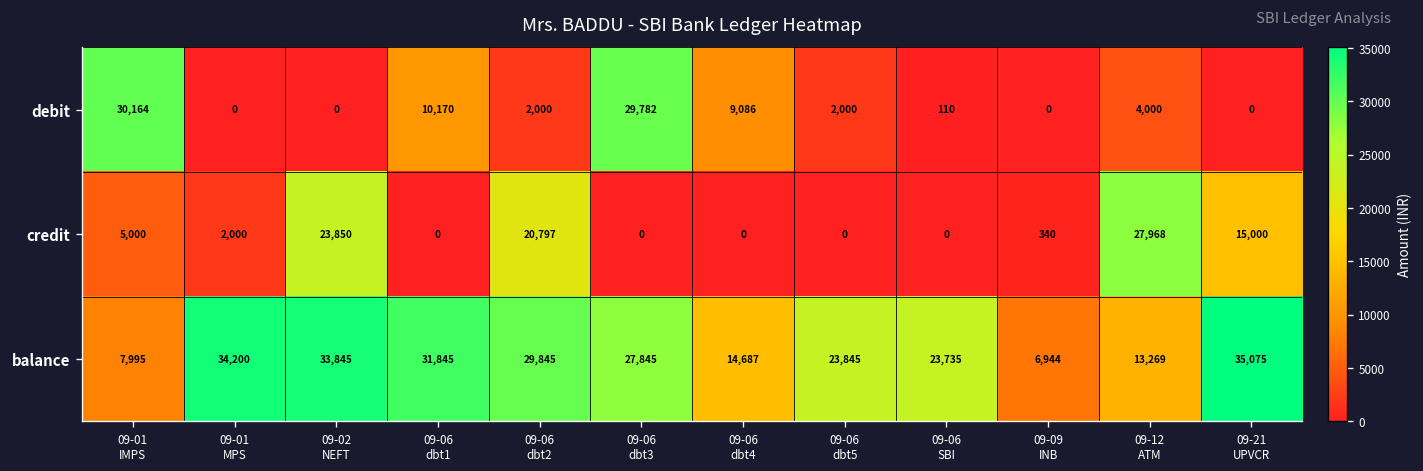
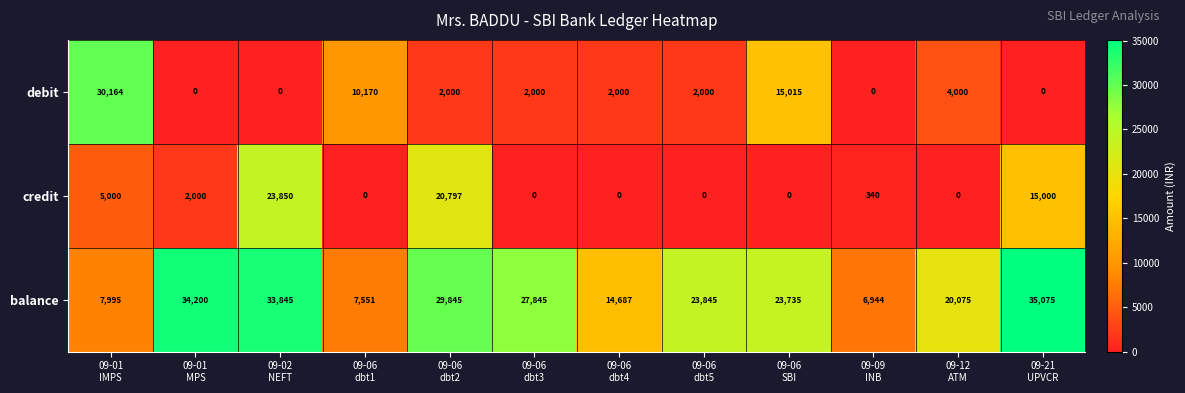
  {
    "debit": {
      "09-01 IMPS": "30,164",
      "09-01 MPS": "0",
      "09-02 NEFT": "0",
      "09-06 dbt1": "10,170",
      "09-06 dbt2": "2,000",
-     "09-06 dbt3": "29,782",
-     "09-06 dbt4": "9,086",
+     "09-06 dbt3": "2,000",
+     "09-06 dbt4": "2,000",
      "09-06 dbt5": "2,000",
-     "09-06 SBI": "110",
+     "09-06 SBI": "15,015",
      "09-09 INB": "0",
      "09-12 ATM": "4,000",
      "09-21 UPVCR": "0"
    },
    "credit": {
      "09-01 IMPS": "5,000",
      "09-01 MPS": "2,000",
      "09-02 NEFT": "23,850",
      "09-06 dbt1": "0",
      "09-06 dbt2": "20,797",
      "09-06 dbt3": "0",
      "09-06 dbt4": "0",
      "09-06 dbt5": "0",
      "09-06 SBI": "0",
      "09-09 INB": "340",
-     "09-12 ATM": "27,968",
+     "09-12 ATM": "0",
      "09-21 UPVCR": "15,000"
    },
    "balance": {
      "09-01 IMPS": "7,995",
      "09-01 MPS": "34,200",
      "09-02 NEFT": "33,845",
-     "09-06 dbt1": "31,845",
+     "09-06 dbt1": "7,551",
      "09-06 dbt2": "29,845",
      "09-06 dbt3": "27,845",
      "09-06 dbt4": "14,687",
      "09-06 dbt5": "23,845",
      "09-06 SBI": "23,735",
      "09-09 INB": "6,944",
-     "09-12 ATM": "13,269",
+     "09-12 ATM": "20,075",
      "09-21 UPVCR": "35,075"
    }
  }
